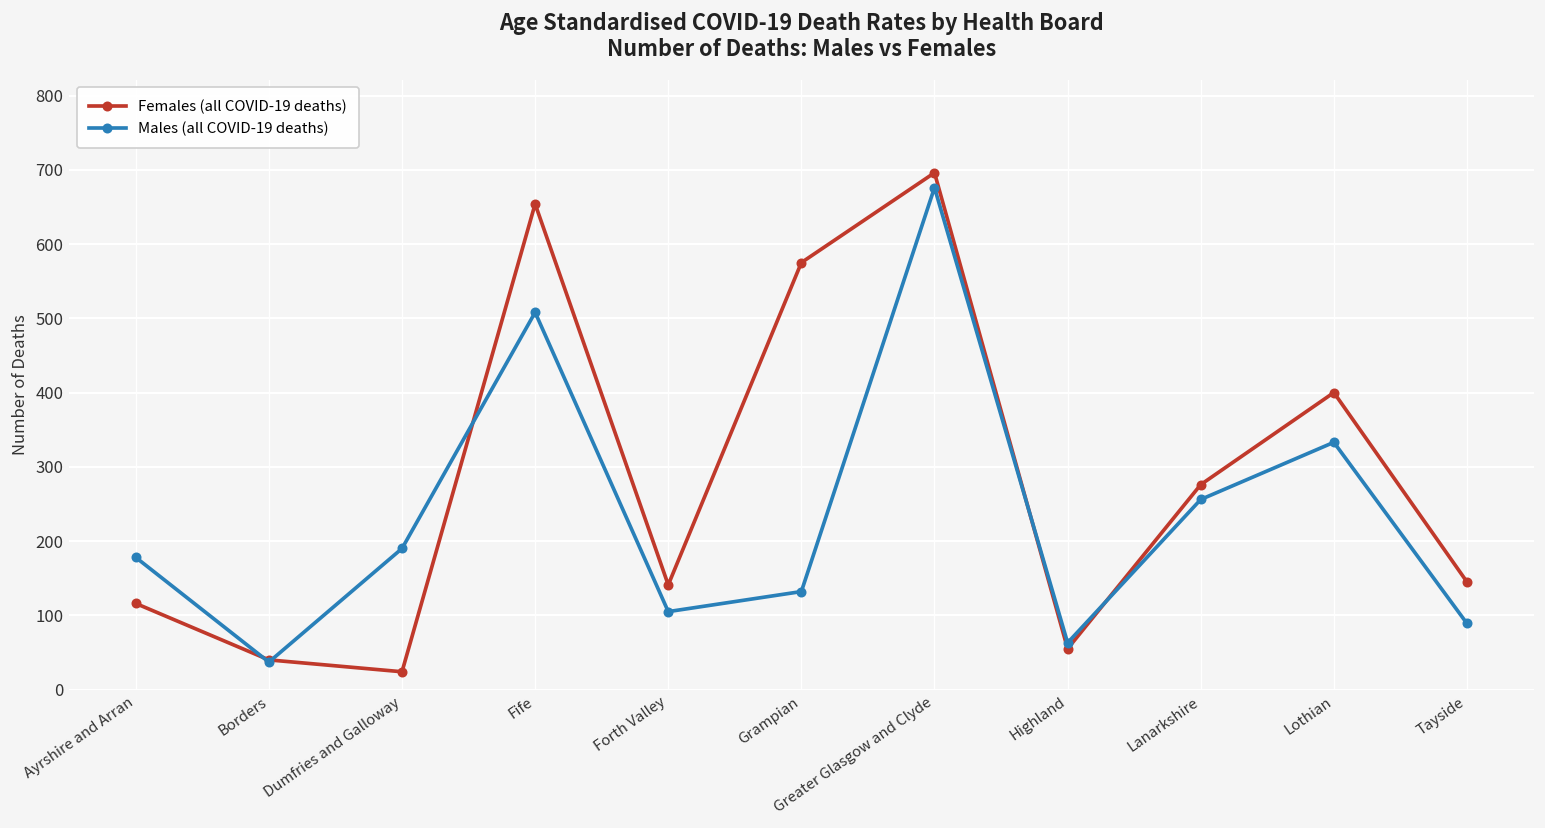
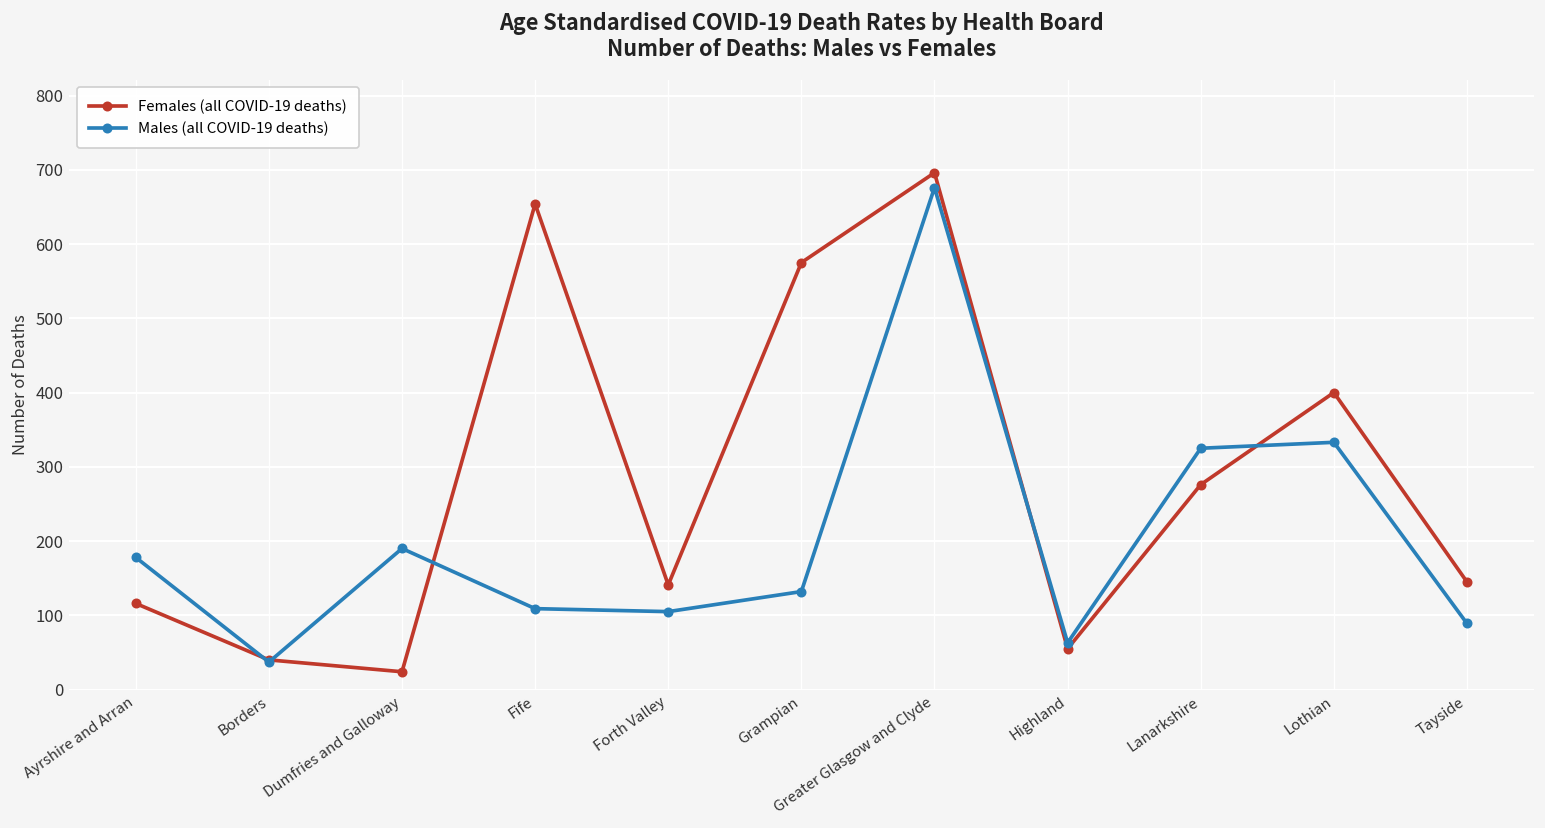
  {
    "Females (all COVID-19 deaths)": {
      "Ayrshire and Arran": 120,
      "Dumfries and Galloway": 20,
      "Fife": 650,
      "Forth Valley": 140,
      "Grampian": 580,
      "Greater Glasgow and Clyde": 700,
      "Highland": 60,
      "Lanarkshire": 280,
      "Lothian": 400,
      "Tayside": 150
    },
    "Males (all COVID-19 deaths)": {
      "Ayrshire and Arran": 180,
      "Dumfries and Galloway": 190,
-     "Fife": 510,
+     "Fife": 110,
      "Forth Valley": 110,
      "Grampian": 130,
      "Greater Glasgow and Clyde": 680,
      "Highland": 60,
-     "Lanarkshire": 260,
+     "Lanarkshire": 330,
      "Lothian": 330,
      "Tayside": 90
    }
  }
